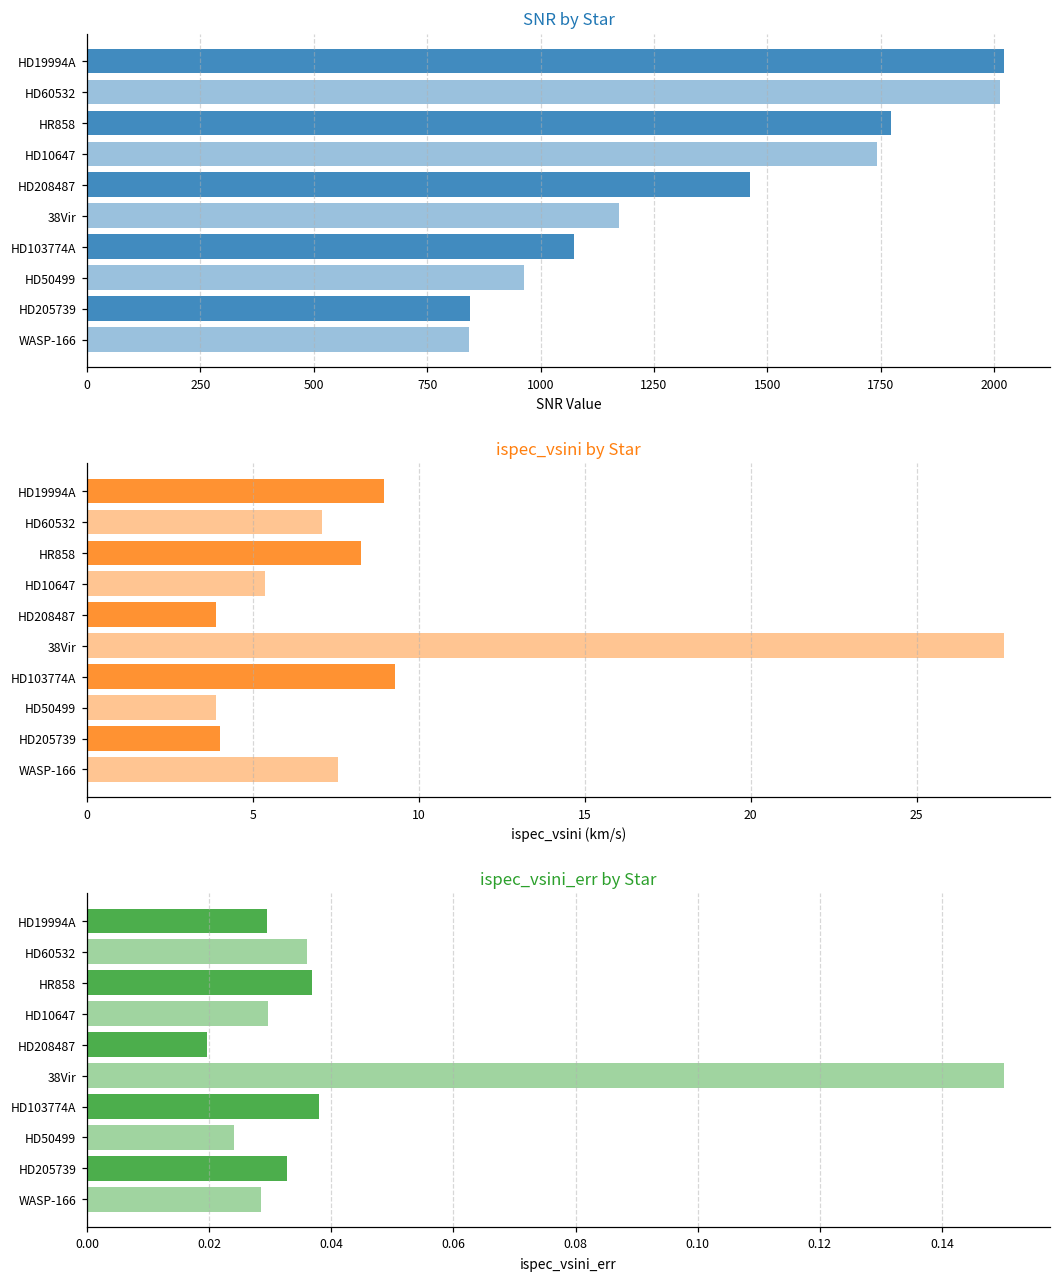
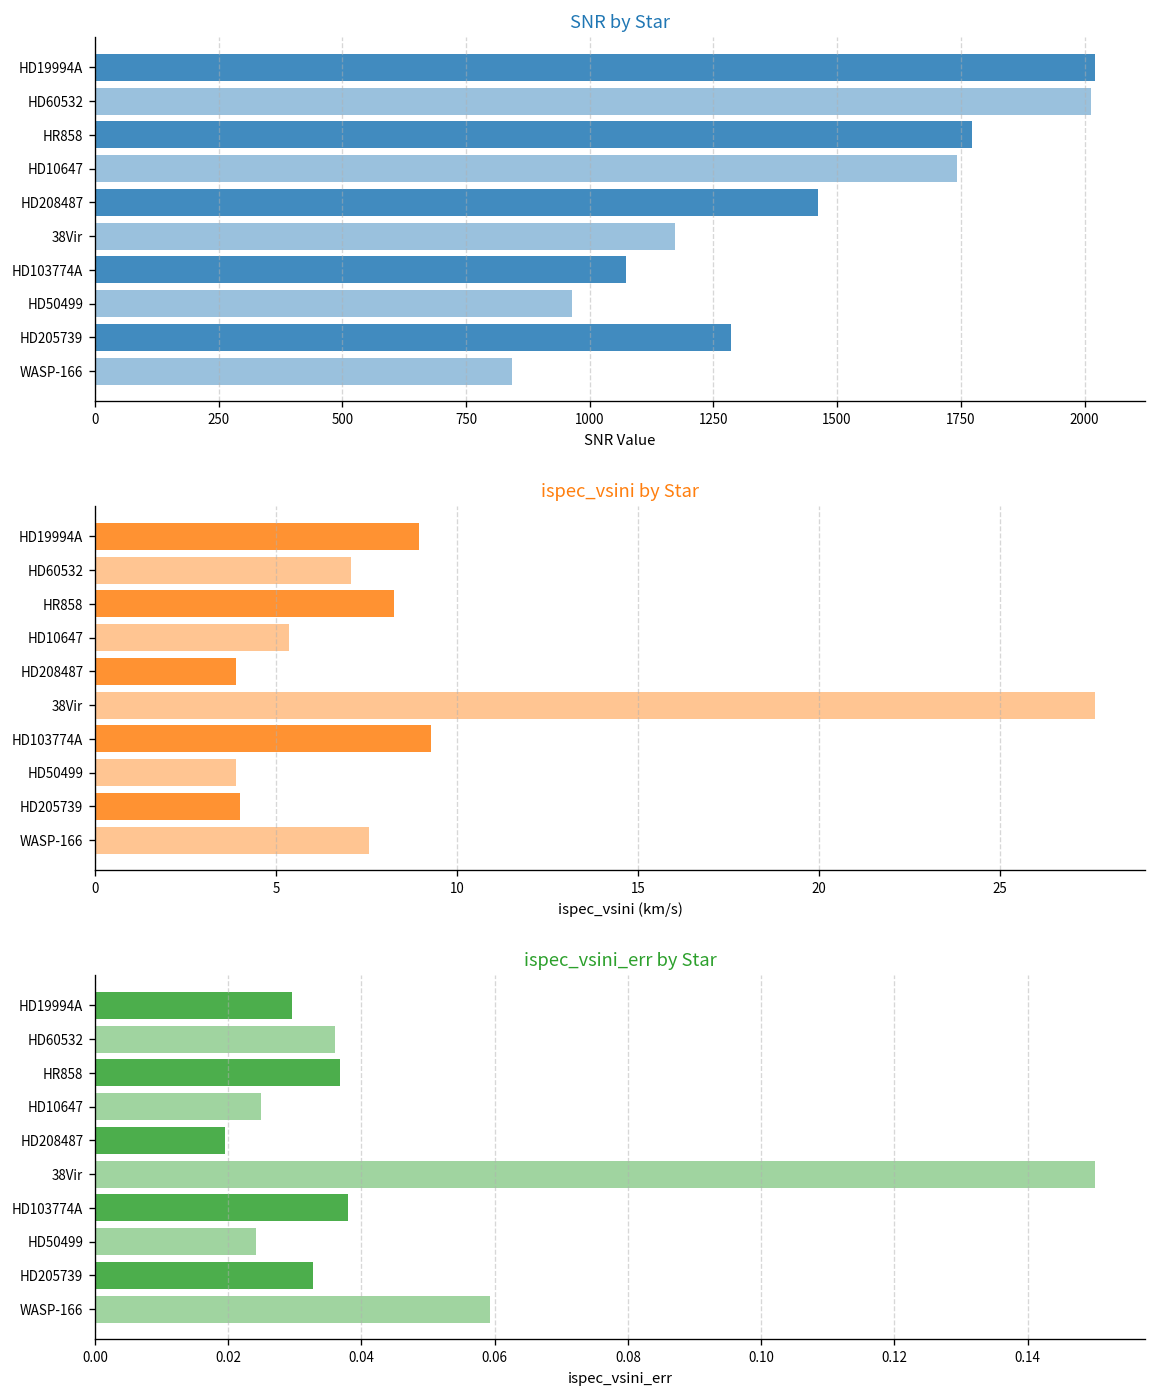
  {
    "SNR by Star": {
      "HD19994A": 2020,
      "HD60532": 2010,
      "HR858": 1770,
      "HD10647": 1740,
      "HD208487": 1460,
      "38Vir": 1170,
      "HD103774A": 1070,
      "HD50499": 960,
-     "HD205739": 840,
+     "HD205739": 1280,
      "WASP-166": 840
    },
    "ispec_vsini by Star": {
      "HD19994A": 9.0,
      "HD60532": 7.1,
      "HR858": 8.3,
      "HD10647": 5.4,
      "HD208487": 3.9,
      "38Vir": 27.6,
      "HD103774A": 9.3,
      "HD50499": 3.9,
      "HD205739": 4.0,
      "WASP-166": 7.6
    },
    "ispec_vsini_err by Star": {
      "HD19994A": 0.030,
      "HD60532": 0.036,
      "HR858": 0.037,
-     "HD10647": 0.030,
+     "HD10647": 0.025,
      "HD208487": 0.020,
      "38Vir": 0.150,
      "HD103774A": 0.038,
      "HD50499": 0.024,
      "HD205739": 0.033,
-     "WASP-166": 0.028
+     "WASP-166": 0.059
    }
  }
